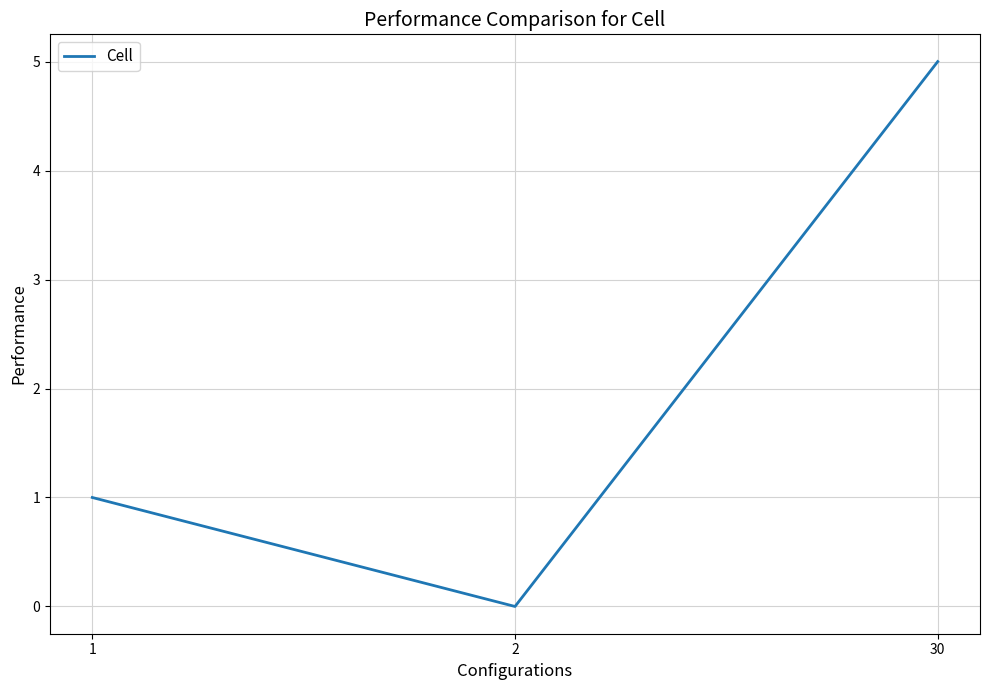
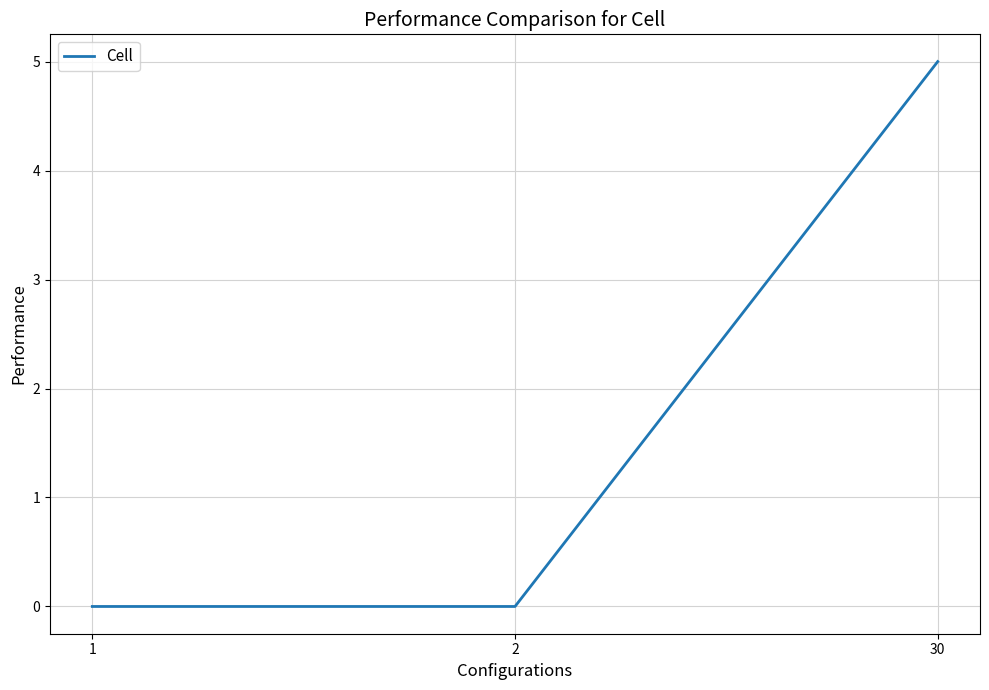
  {
-   "1": 1,
+   "1": 0,
    "2": 0,
    "30": 5
  }
